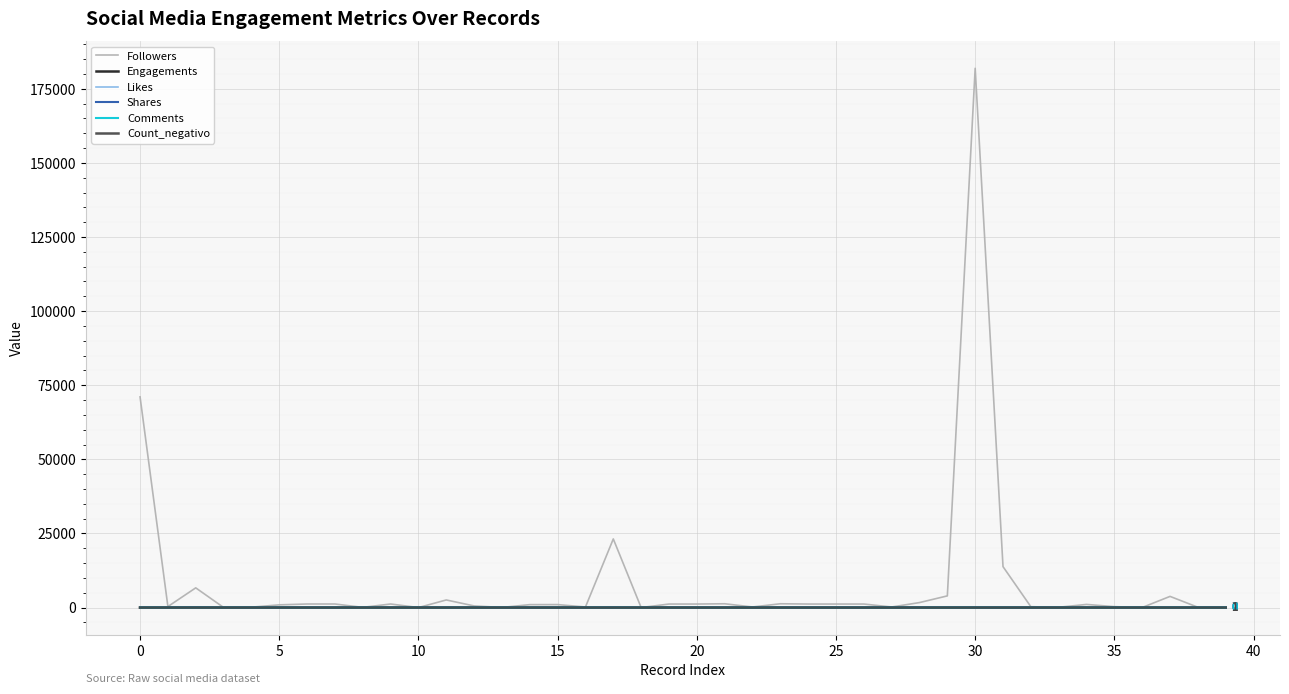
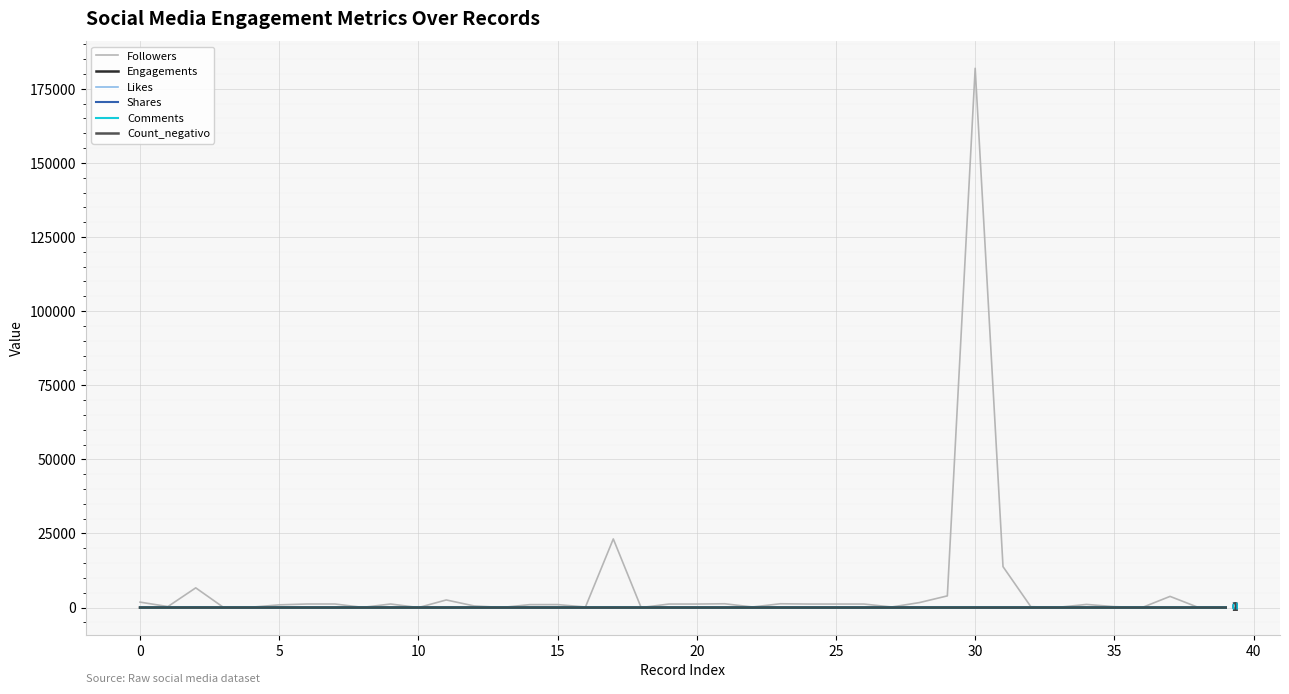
  {
    "Followers": {
-     "0": 71000,
+     "0": 2000,
      "5": 1000,
      "15": 1000,
      "20": 1000,
      "25": 1000,
      "30": 182000
    },
    "Count_negativo": {
      "0": 0,
      "5": 0,
      "15": 0,
      "20": 0,
      "25": 0,
      "30": 0
    }
  }
